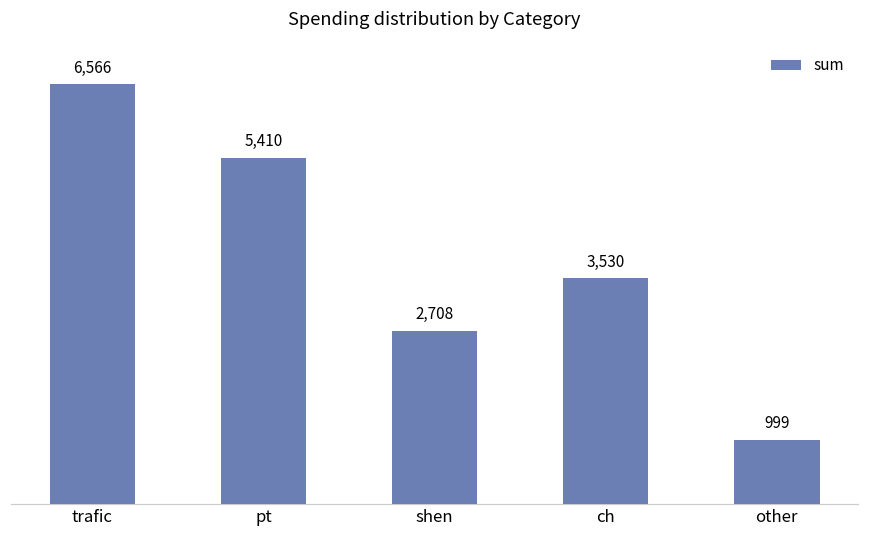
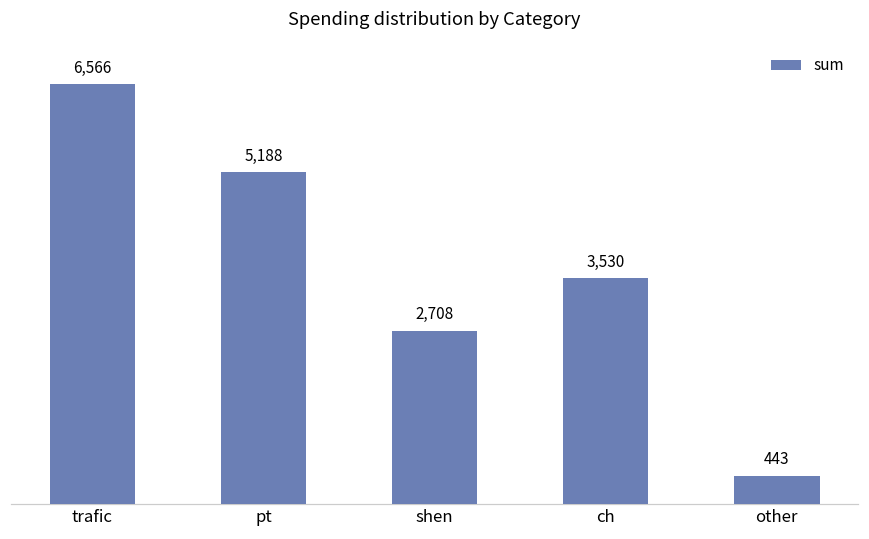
  {
    "trafic": "6,566",
-   "pt": "5,410",
+   "pt": "5,188",
    "shen": "2,708",
    "ch": "3,530",
-   "other": "999"
+   "other": "443"
  }
